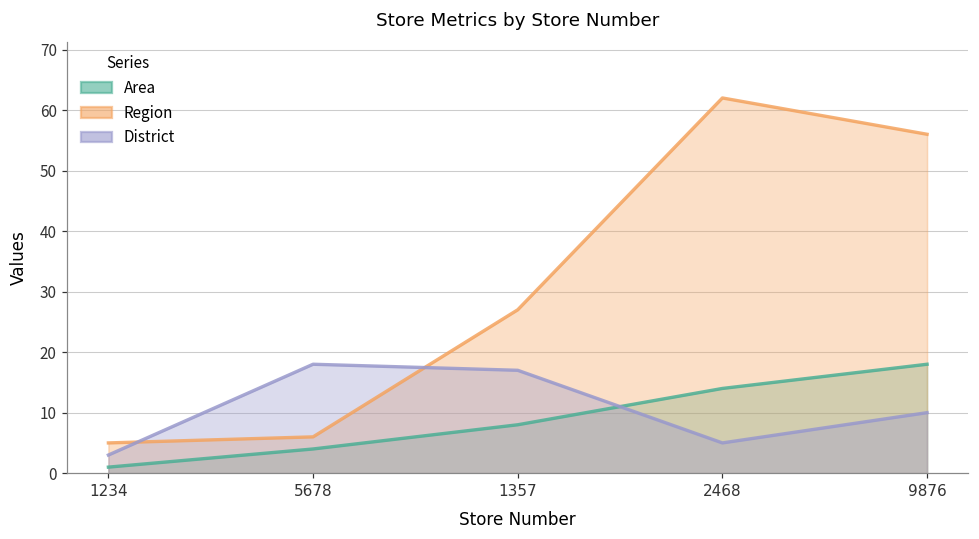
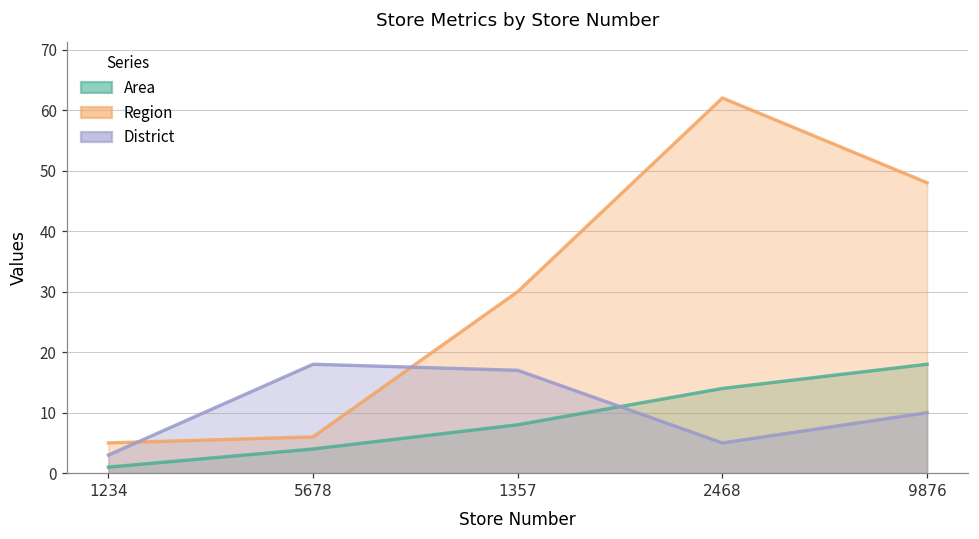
  {
    "Region": {
      "1234": 5,
      "5678": 6,
-     "1357": 27,
+     "1357": 30,
      "2468": 62,
-     "9876": 56
+     "9876": 48
    }
  }
